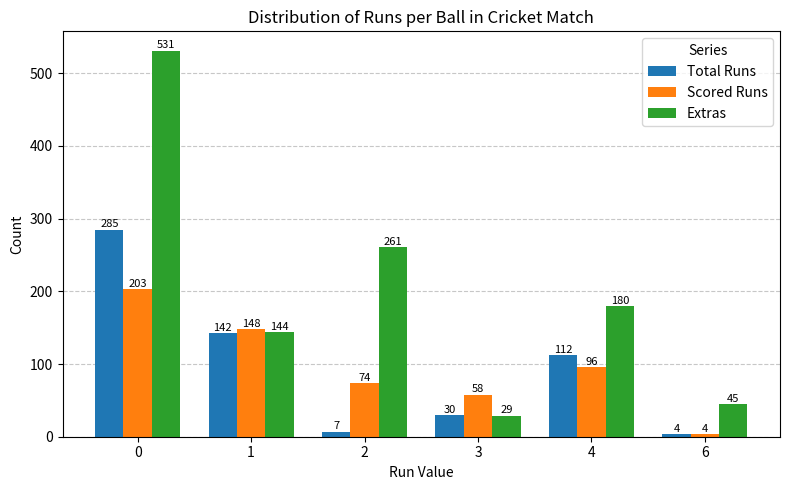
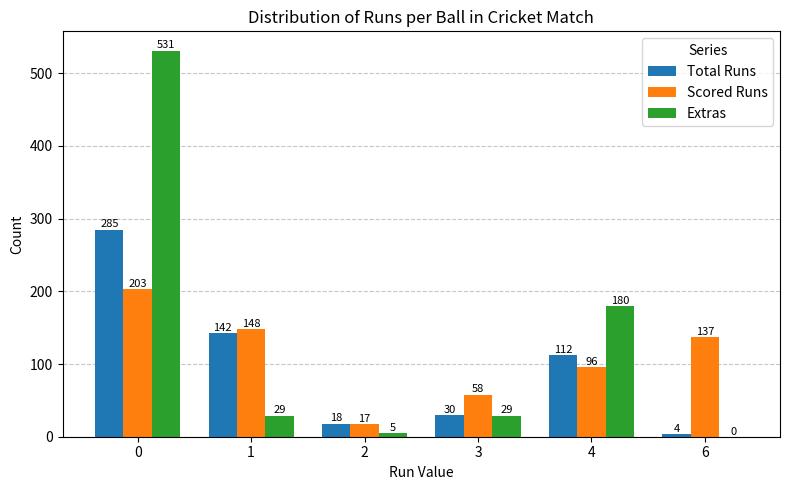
  {
    "Total Runs": {
      "0": 285,
      "1": 142,
-     "2": 7,
+     "2": 18,
      "3": 30,
      "4": 112,
      "6": 4
    },
    "Scored Runs": {
      "0": 203,
      "1": 148,
-     "2": 74,
+     "2": 17,
      "3": 58,
      "4": 96,
-     "6": 4
+     "6": 137
    },
    "Extras": {
      "0": 531,
-     "1": 144,
-     "2": 261,
+     "1": 29,
+     "2": 5,
      "3": 29,
      "4": 180,
-     "6": 45
+     "6": 0
    }
  }
